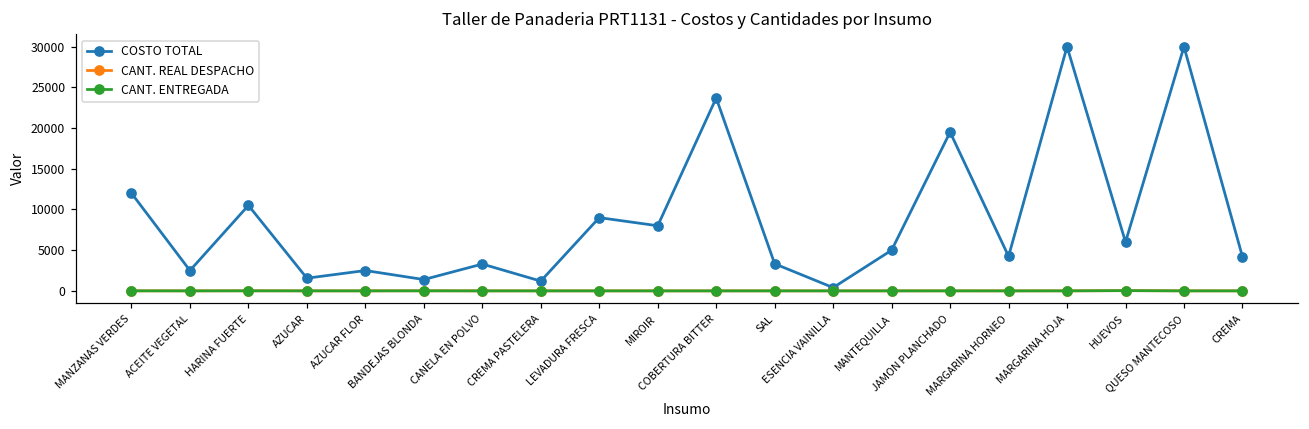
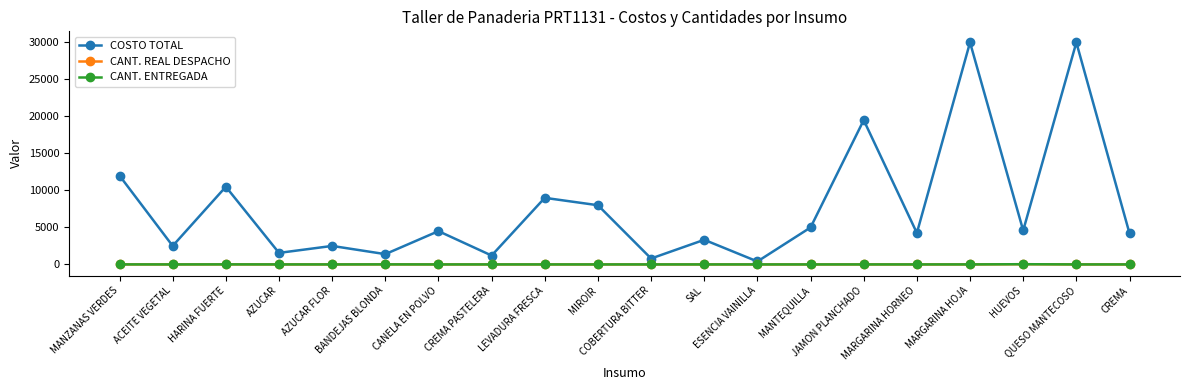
  {
    "COSTO TOTAL": {
      "MANZANAS VERDES": 12000,
      "ACEITE VEGETAL": 3000,
      "HARINA FUERTE": 11000,
      "AZUCAR": 2000,
      "AZUCAR FLOR": 3000,
      "BANDEJAS BLONDA": 1000,
-     "CANELA EN POLVO": 3000,
+     "CANELA EN POLVO": 5000,
      "CREMA PASTELERA": 1000,
      "LEVADURA FRESCA": 9000,
      "MIROIR": 8000,
-     "COBERTURA BITTER": 24000,
+     "COBERTURA BITTER": 1000,
      "SAL": 3000,
      "ESENCIA VAINILLA": 0,
      "MANTEQUILLA": 5000,
      "JAMON PLANCHADO": 20000,
      "MARGARINA HORNEO": 4000,
      "MARGARINA HOJA": 30000,
-     "HUEVOS": 6000,
+     "HUEVOS": 5000,
      "QUESO MANTECOSO": 30000,
      "CREMA": 4000
    },
    "CANT. ENTREGADA": {
      "MANZANAS VERDES": 0,
      "ACEITE VEGETAL": 0,
      "HARINA FUERTE": 0,
      "AZUCAR": 0,
      "AZUCAR FLOR": 0,
      "BANDEJAS BLONDA": 0,
      "CANELA EN POLVO": 0,
      "CREMA PASTELERA": 0,
      "LEVADURA FRESCA": 0,
      "MIROIR": 0,
      "COBERTURA BITTER": 0,
      "SAL": 0,
      "ESENCIA VAINILLA": 0,
      "MANTEQUILLA": 0,
      "JAMON PLANCHADO": 0,
      "MARGARINA HORNEO": 0,
      "MARGARINA HOJA": 0,
      "HUEVOS": 0,
      "QUESO MANTECOSO": 0,
      "CREMA": 0
    }
  }
